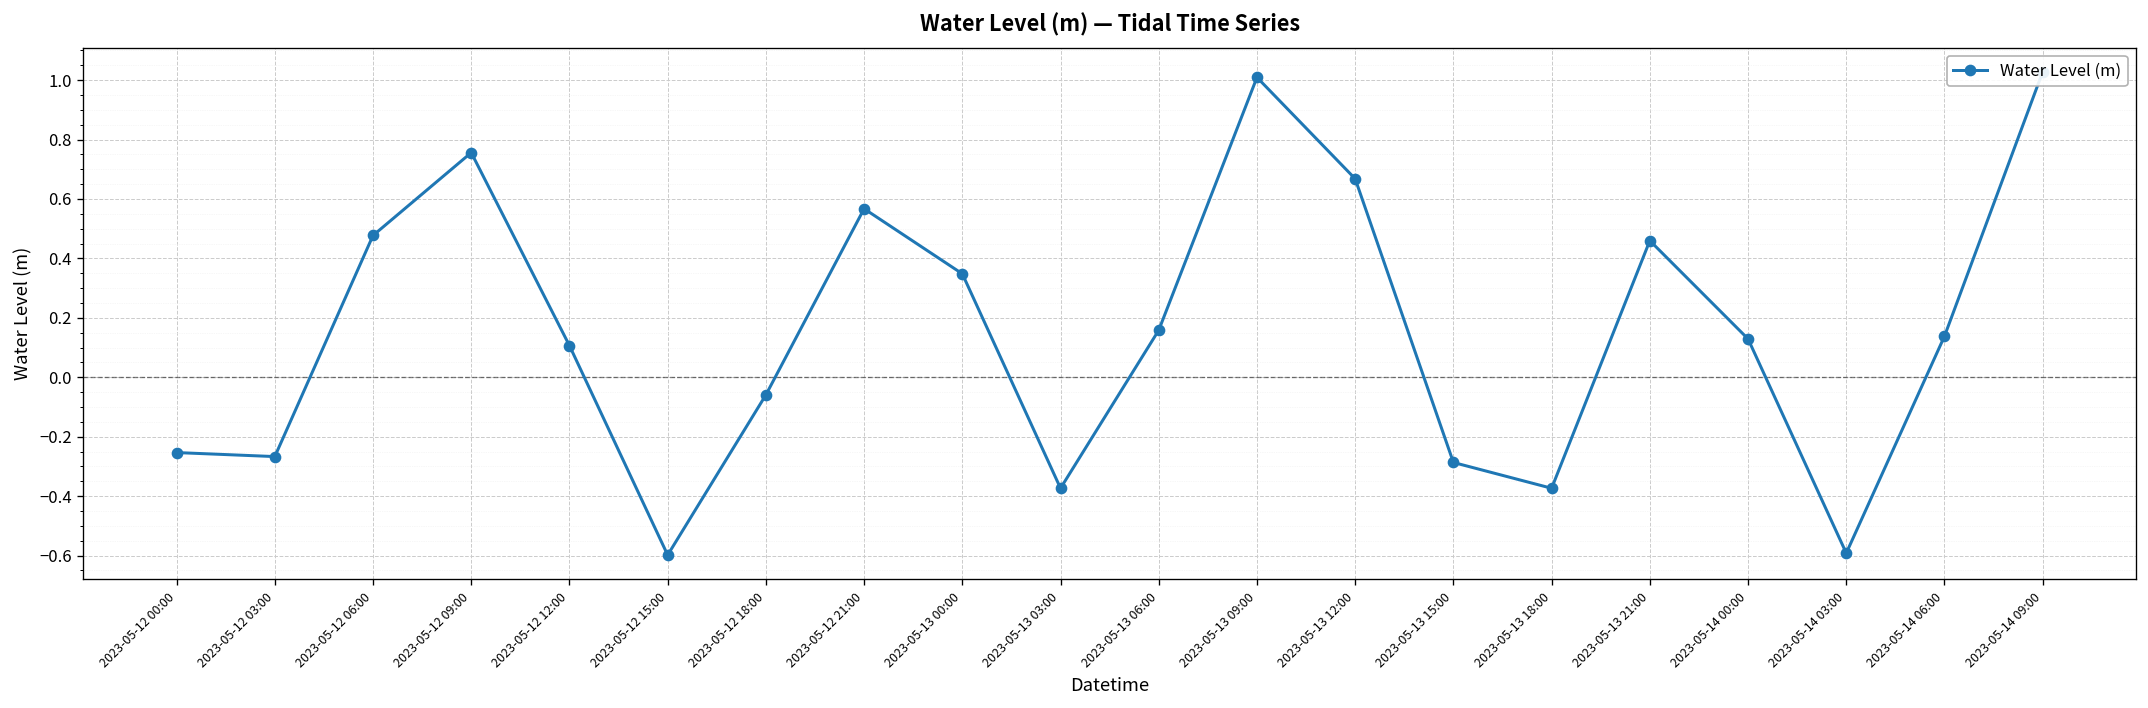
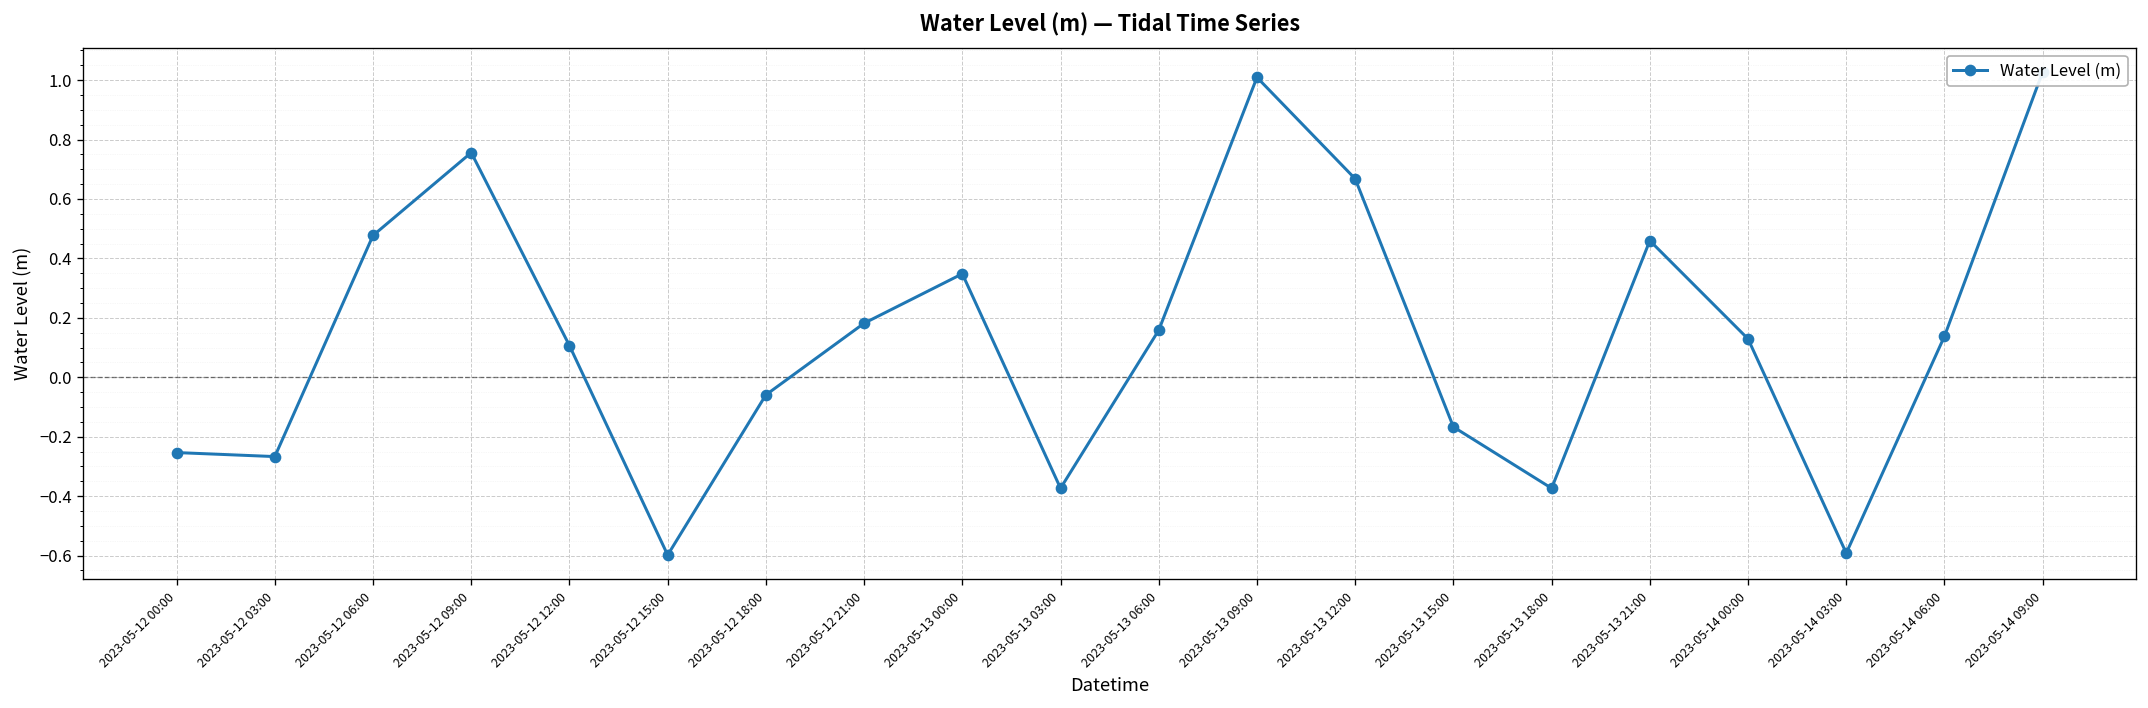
  {
    "2023-05-12 00:00": -0.25,
    "2023-05-12 03:00": -0.27,
    "2023-05-12 06:00": 0.48,
    "2023-05-12 09:00": 0.76,
    "2023-05-12 12:00": 0.11,
    "2023-05-12 15:00": -0.60,
    "2023-05-12 18:00": -0.06,
-   "2023-05-12 21:00": 0.57,
+   "2023-05-12 21:00": 0.18,
    "2023-05-13 00:00": 0.35,
    "2023-05-13 03:00": -0.37,
    "2023-05-13 06:00": 0.16,
    "2023-05-13 09:00": 1.01,
    "2023-05-13 12:00": 0.67,
-   "2023-05-13 15:00": -0.29,
+   "2023-05-13 15:00": -0.17,
    "2023-05-13 18:00": -0.37,
    "2023-05-13 21:00": 0.46,
    "2023-05-14 00:00": 0.13,
    "2023-05-14 03:00": -0.59,
    "2023-05-14 06:00": 0.14
  }
